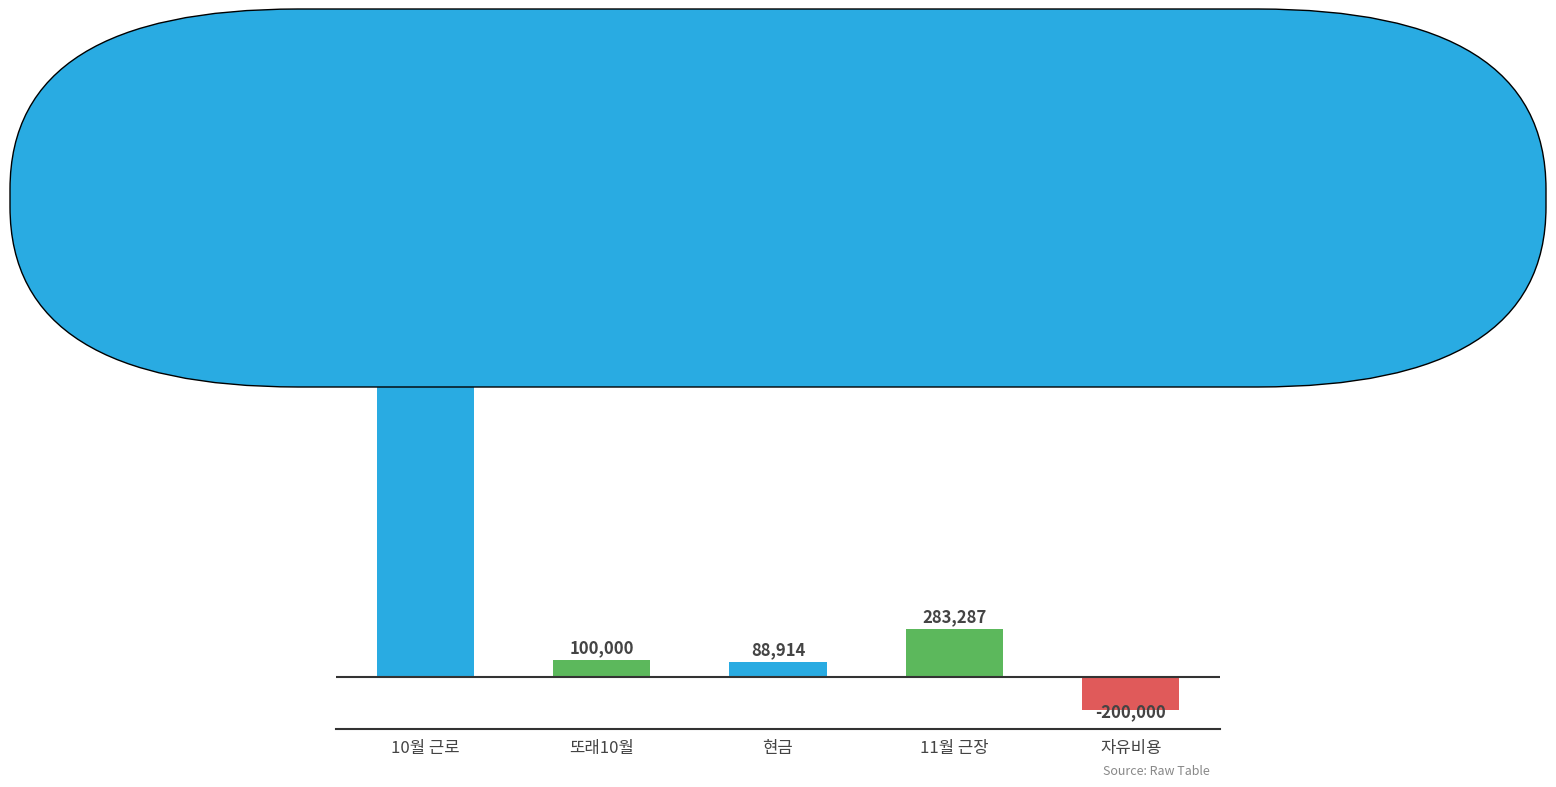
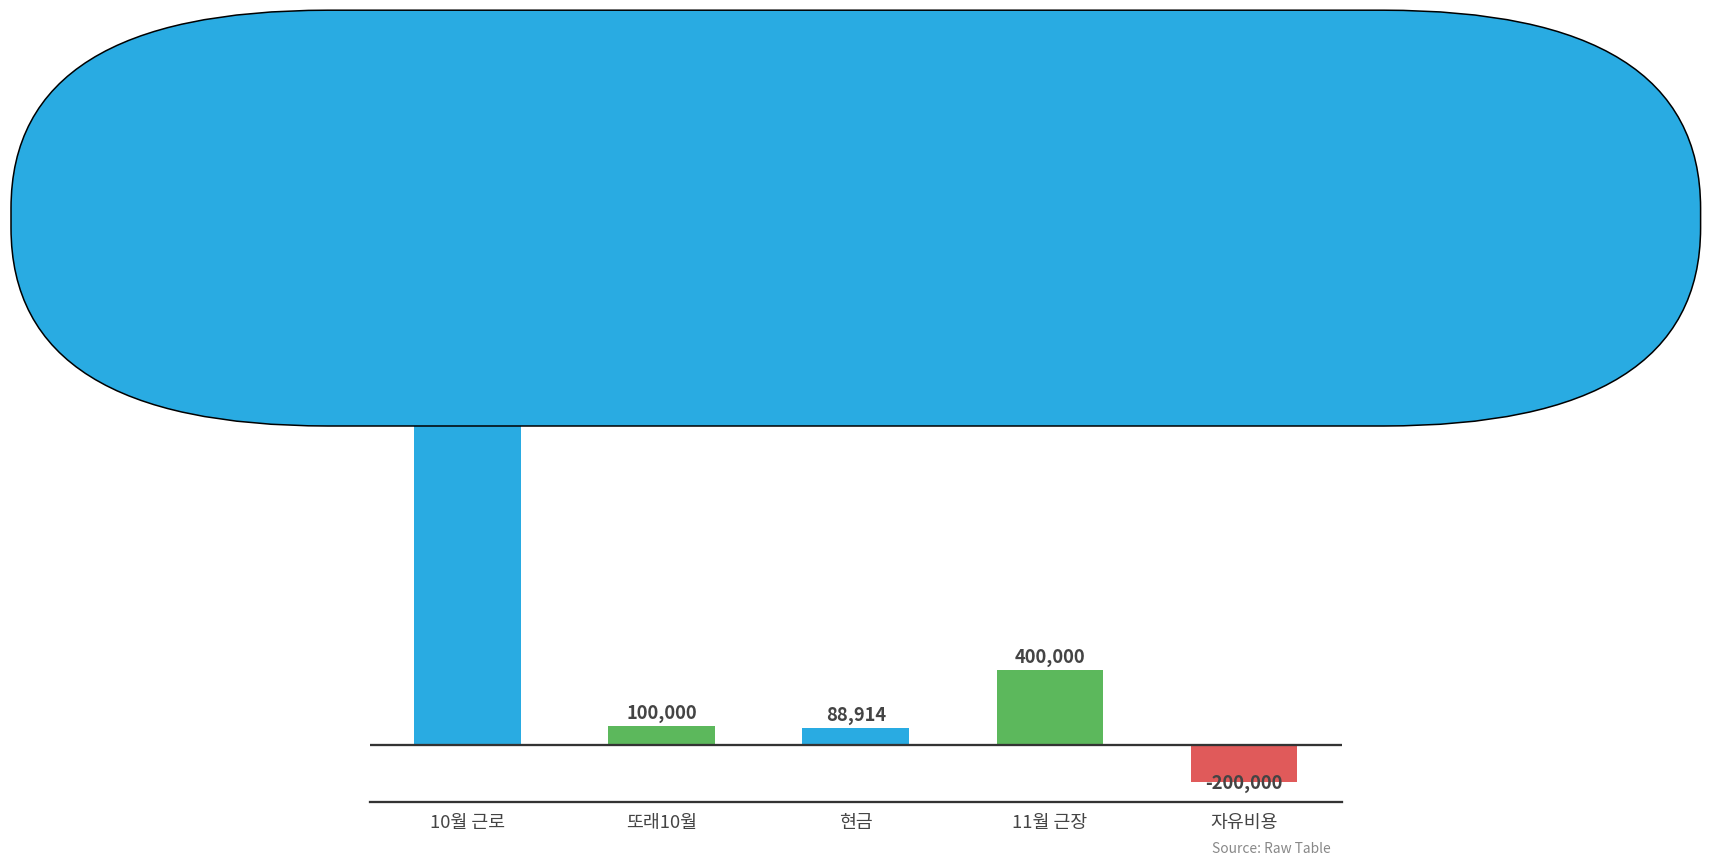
  {
    "또래10월": "100,000",
    "현금": "88,914",
-   "11월 근장": "283,287",
+   "11월 근장": "400,000",
    "자유비용": "-200,000"
  }
